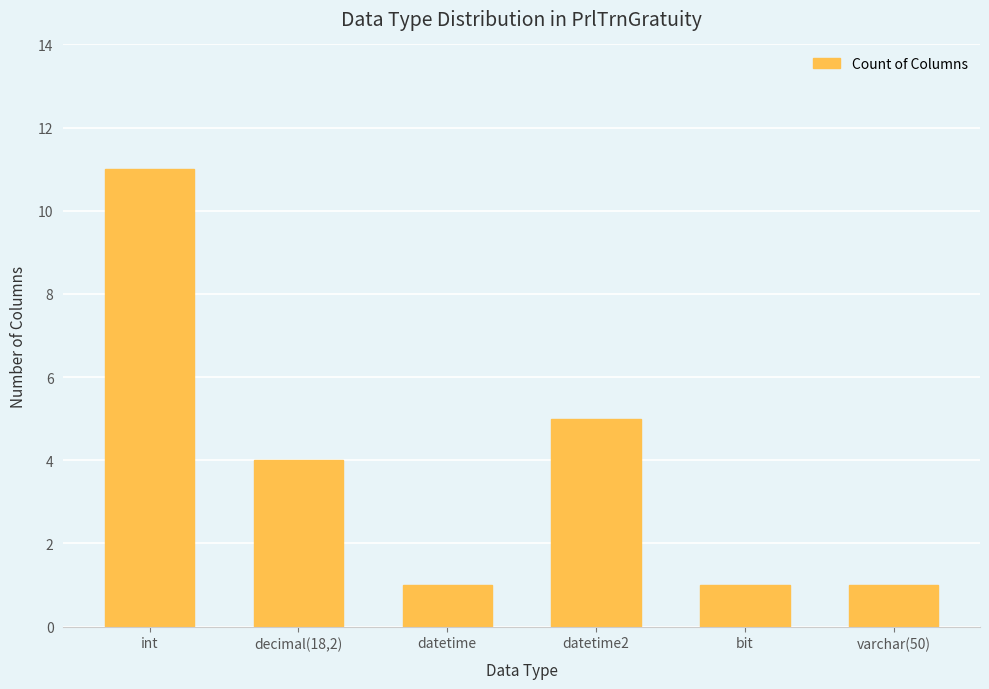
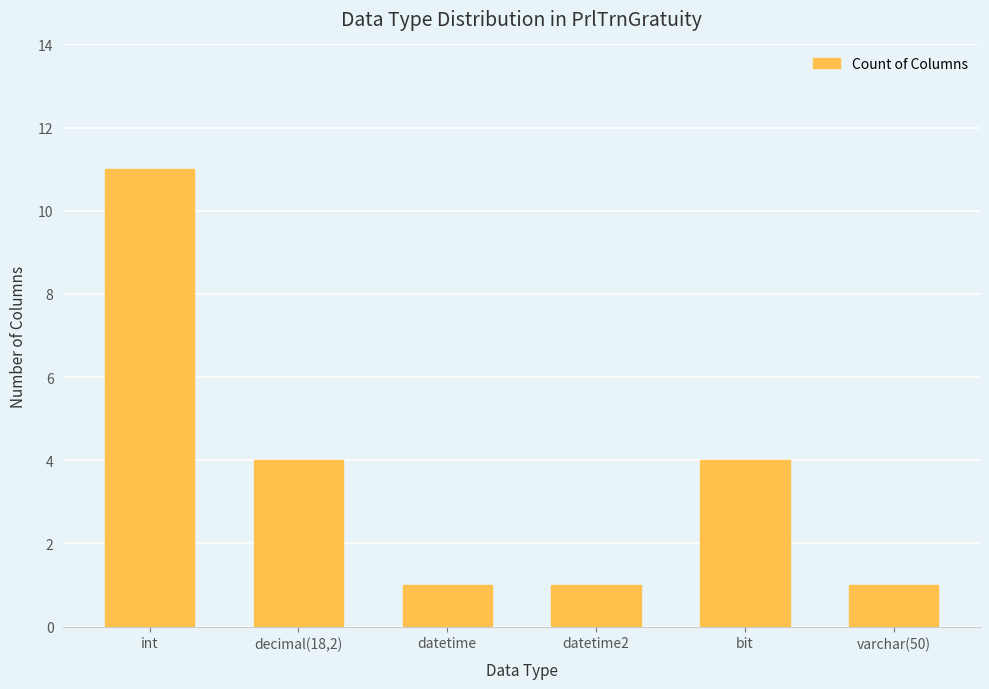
  {
    "int": 11,
    "decimal(18,2)": 4,
    "datetime": 1,
-   "datetime2": 5,
-   "bit": 1,
+   "datetime2": 1,
+   "bit": 4,
    "varchar(50)": 1
  }
